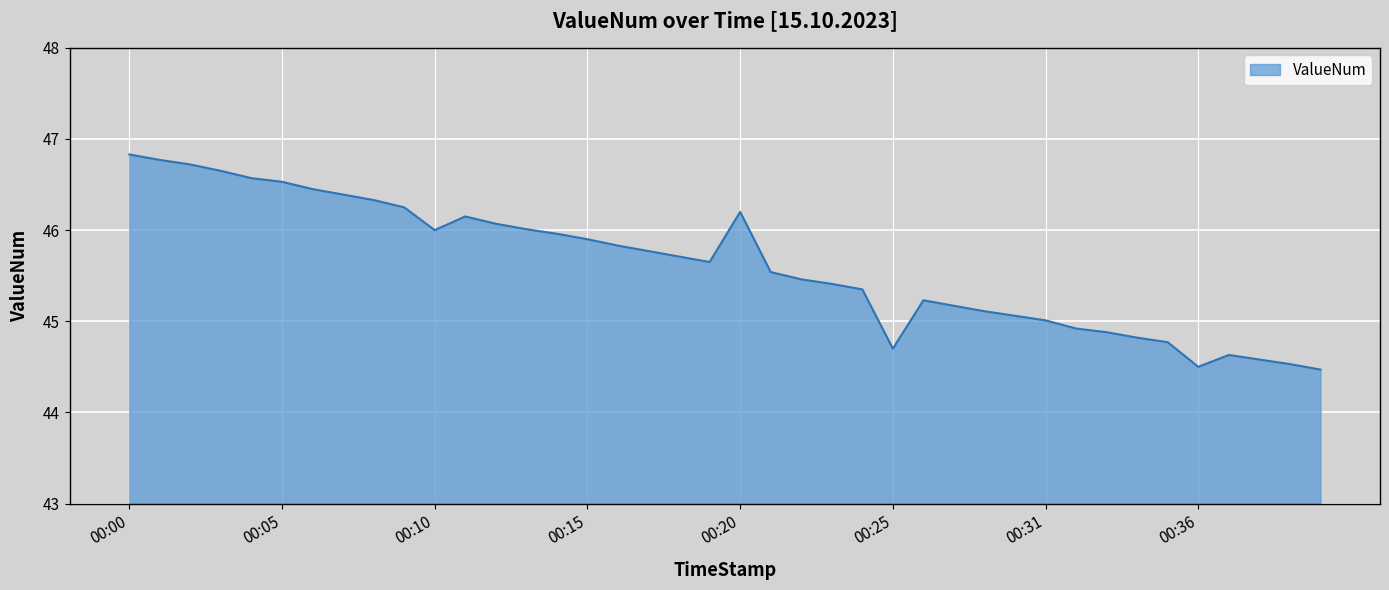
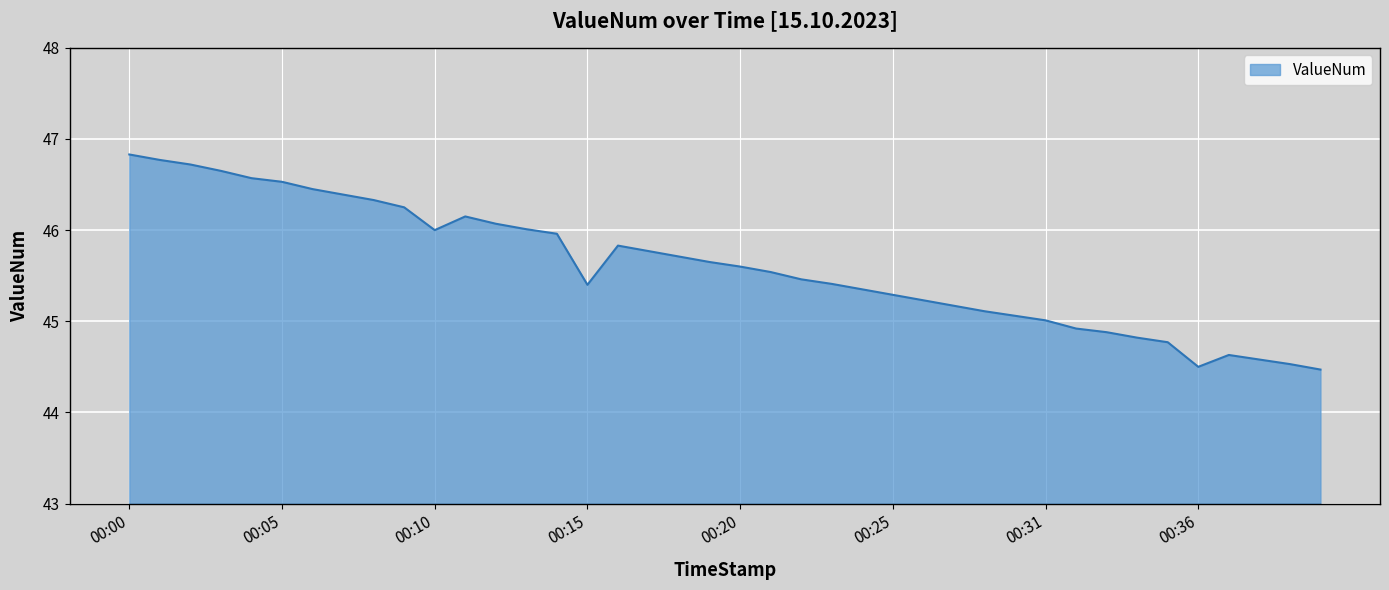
  {
    "00:00": 46.8,
    "00:05": 46.5,
    "00:10": 46.0,
-   "00:15": 45.9,
-   "00:20": 46.2,
-   "00:25": 44.7,
+   "00:15": 45.4,
+   "00:20": 45.6,
+   "00:25": 45.3,
    "00:31": 45.0,
    "00:36": 44.5
  }
